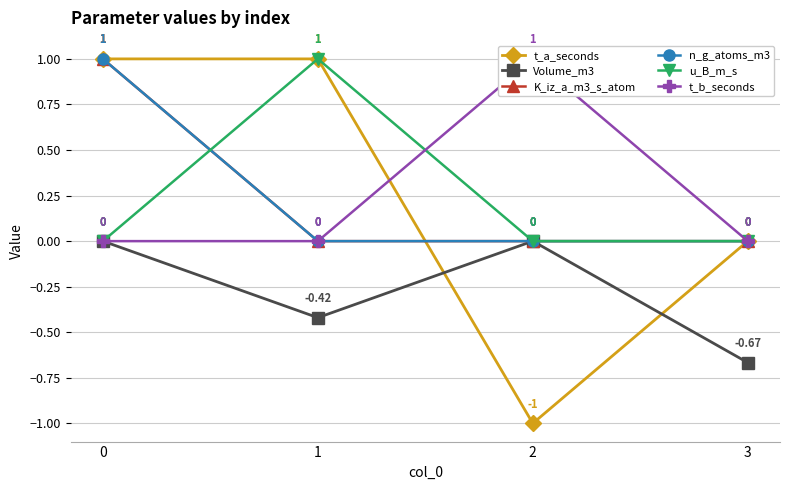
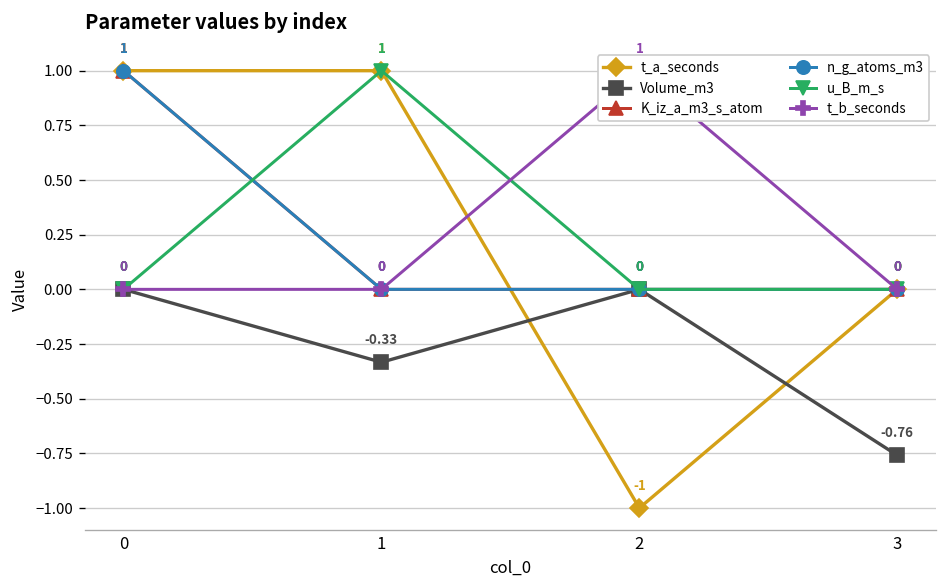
  {
    "t_a_seconds": {
      "2": -1
    },
    "Volume_m3": {
-     "1": -0.42,
-     "3": -0.67
+     "1": -0.33,
+     "3": -0.76
    }
  }
